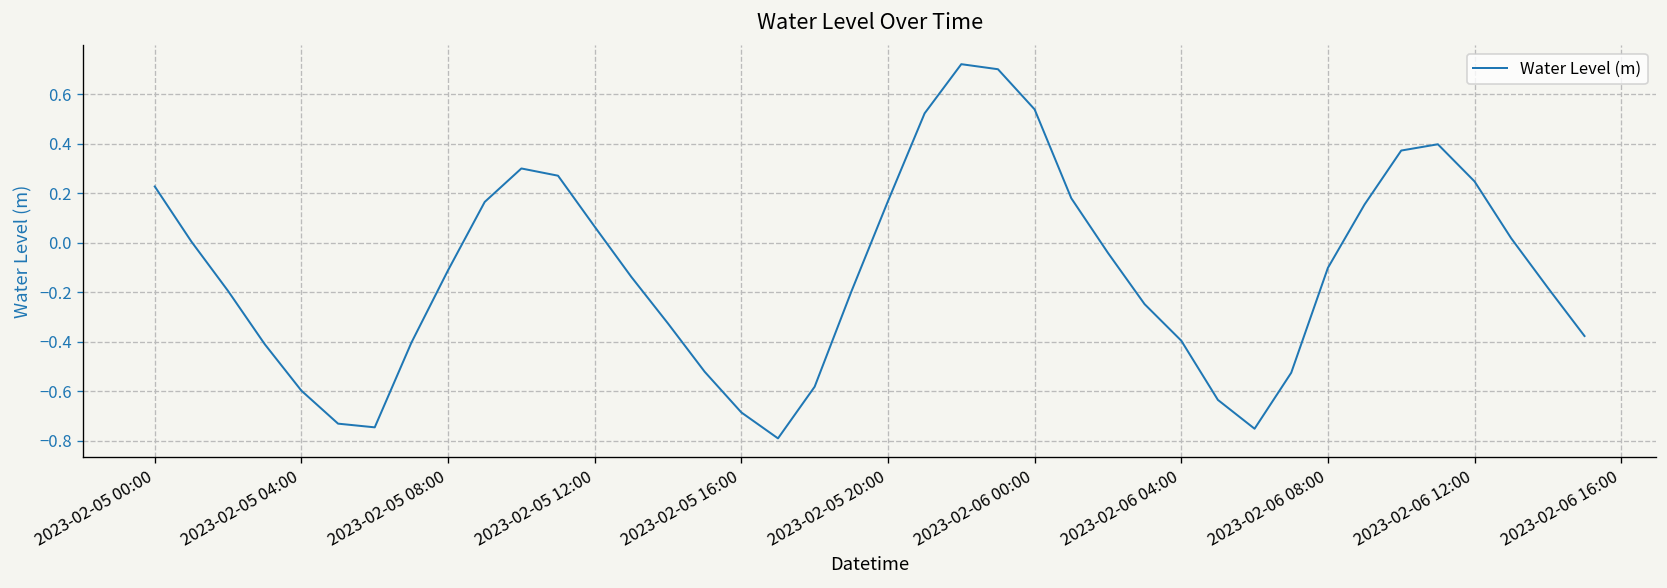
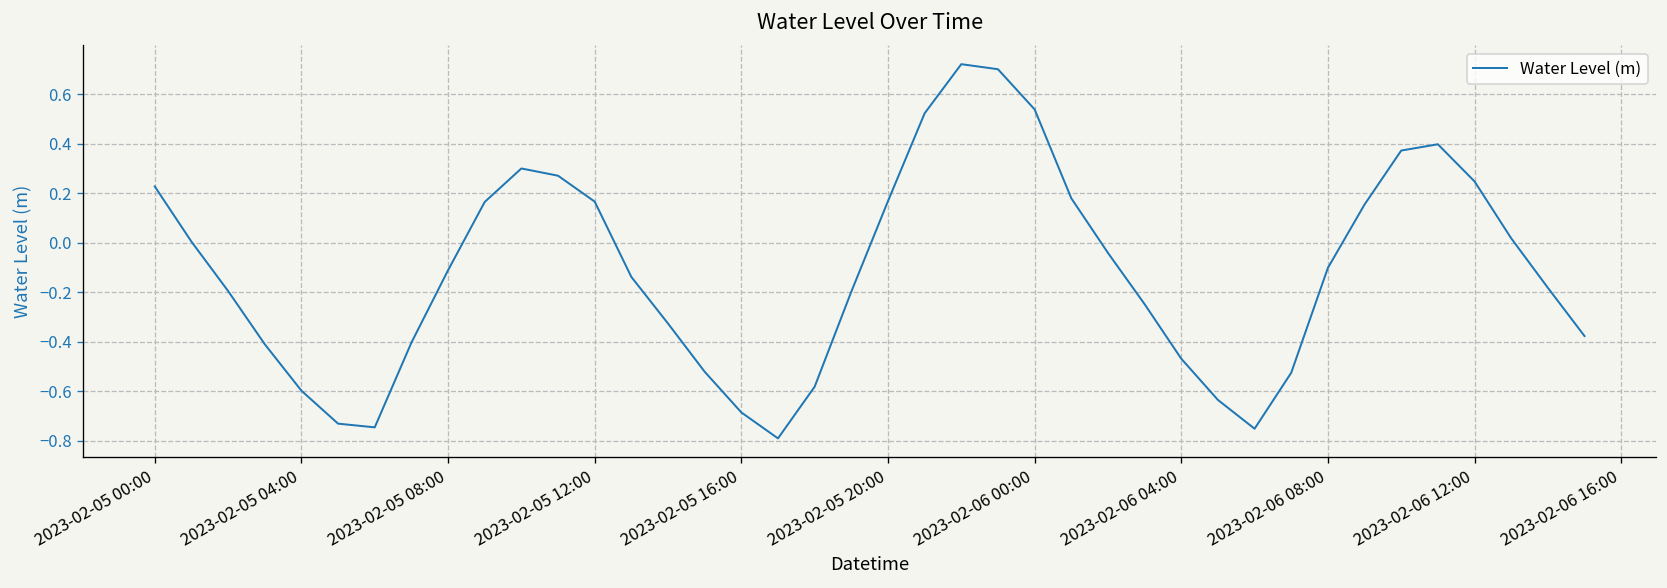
  {
    "2023-02-05 00:00": 0.23,
    "2023-02-05 04:00": -0.60,
    "2023-02-05 08:00": -0.11,
-   "2023-02-05 12:00": 0.06,
+   "2023-02-05 12:00": 0.17,
    "2023-02-05 16:00": -0.69,
    "2023-02-05 20:00": 0.17,
    "2023-02-06 00:00": 0.54,
-   "2023-02-06 04:00": -0.40,
+   "2023-02-06 04:00": -0.47,
    "2023-02-06 08:00": -0.10,
    "2023-02-06 12:00": 0.25
  }
